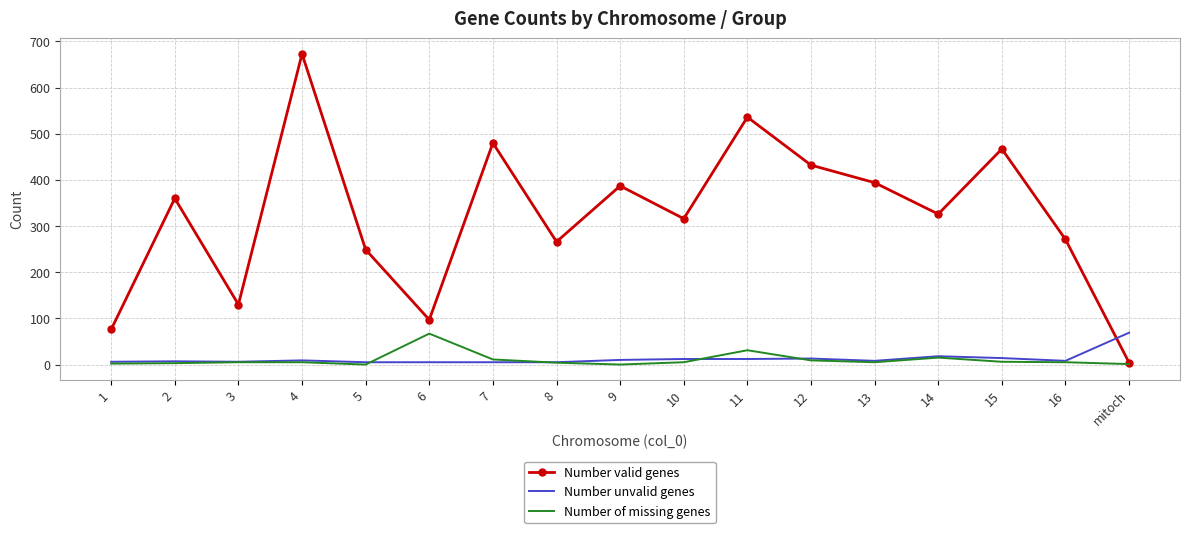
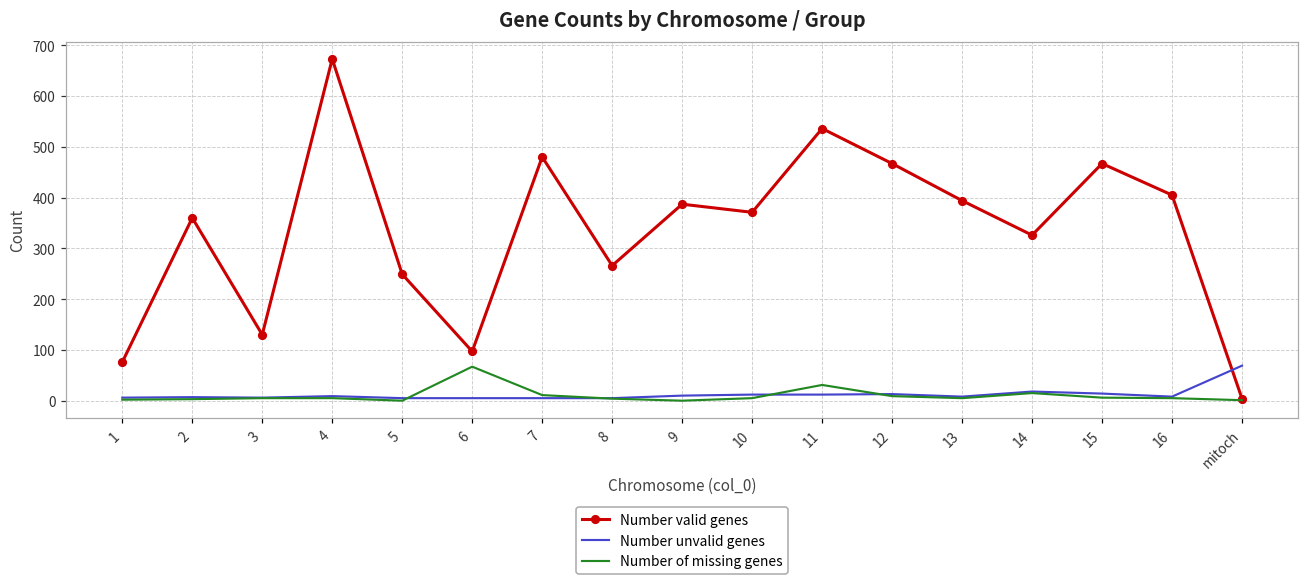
  {
    "Number valid genes": {
      "1": 80,
      "2": 360,
      "3": 130,
      "4": 670,
      "5": 250,
      "6": 100,
      "7": 480,
      "8": 270,
      "9": 390,
-     "10": 320,
+     "10": 370,
      "11": 540,
-     "12": 430,
+     "12": 470,
      "13": 390,
      "14": 330,
      "15": 470,
-     "16": 270
+     "16": 410
    },
    "Number unvalid genes": {
      "6": 10,
      "7": 10,
      "9": 10,
      "10": 10,
      "11": 10,
      "15": 10,
      "mitoch": 70
    },
    "Number of missing genes": {
      "6": 70,
      "7": 10,
      "9": 0,
      "10": 10,
      "11": 30,
      "15": 10
    }
  }
